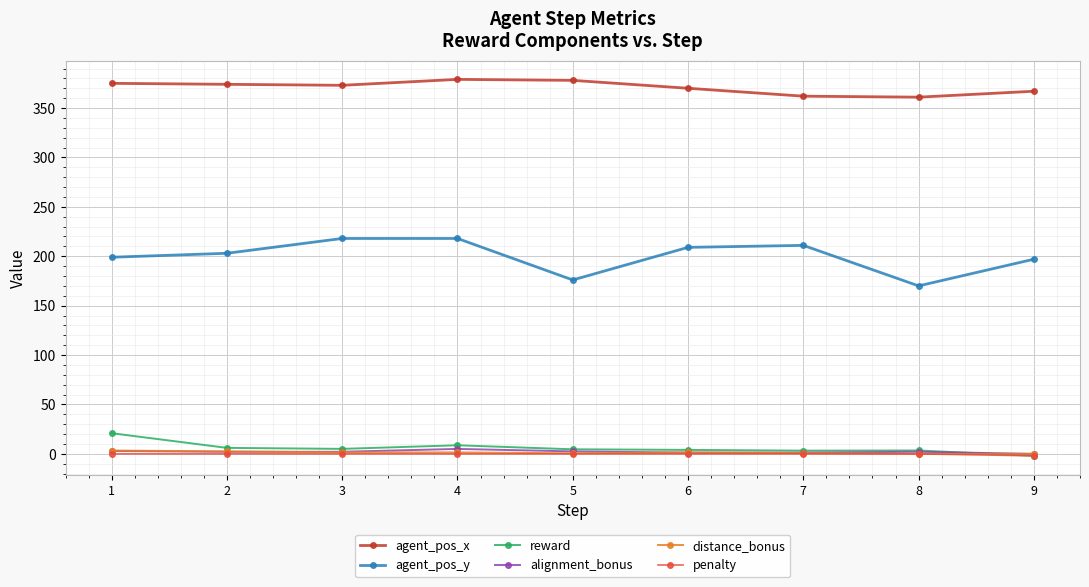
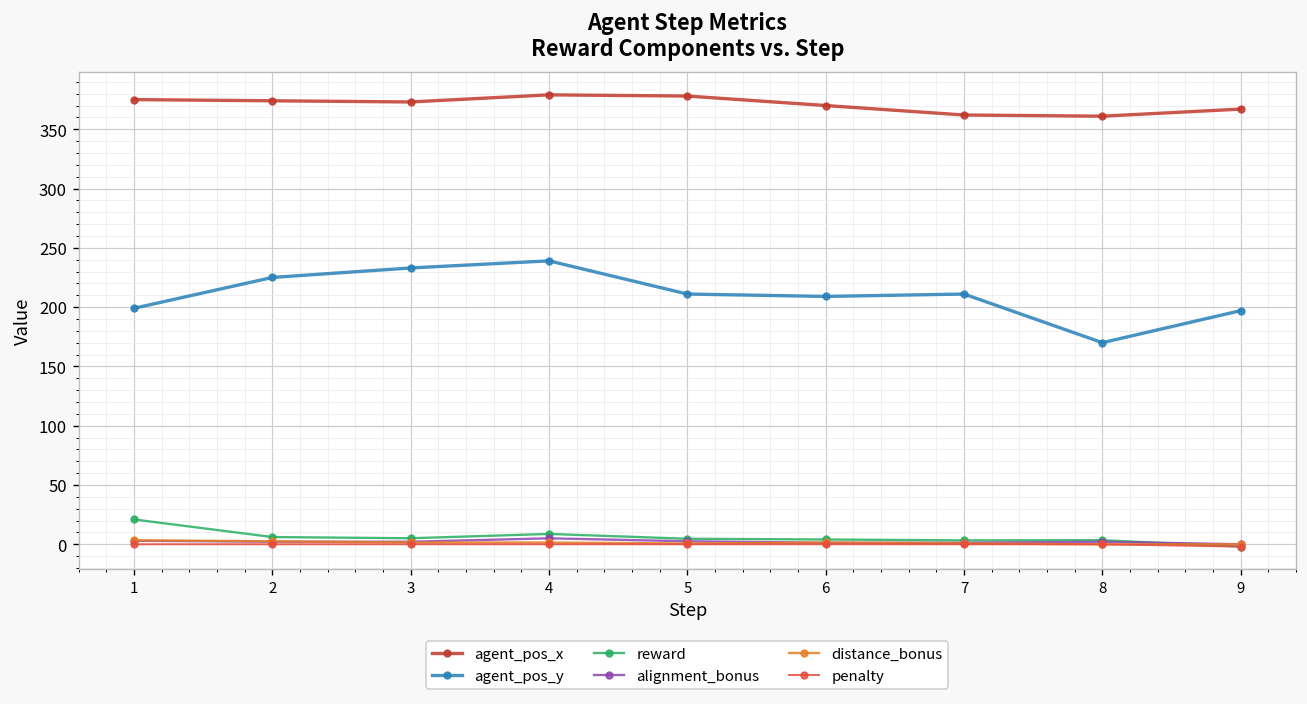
  {
    "agent_pos_y": {
      "1": 200,
-     "2": 200,
-     "3": 220,
-     "4": 220,
-     "5": 180,
+     "2": 230,
+     "3": 230,
+     "4": 240,
+     "5": 210,
      "6": 210,
      "7": 210,
      "8": 170,
      "9": 200
    },
    "reward": {
      "1": 20,
      "2": 10,
      "3": 10,
      "4": 10
    },
    "alignment_bonus": {
      "4": 10
    }
  }
